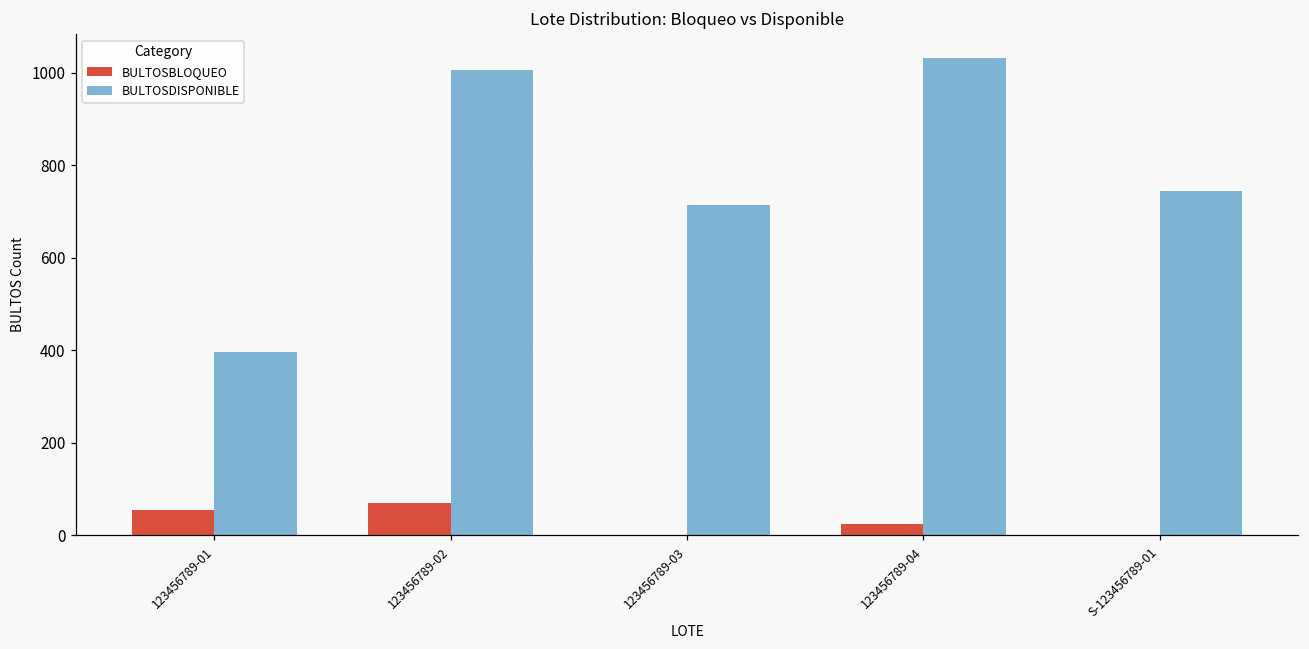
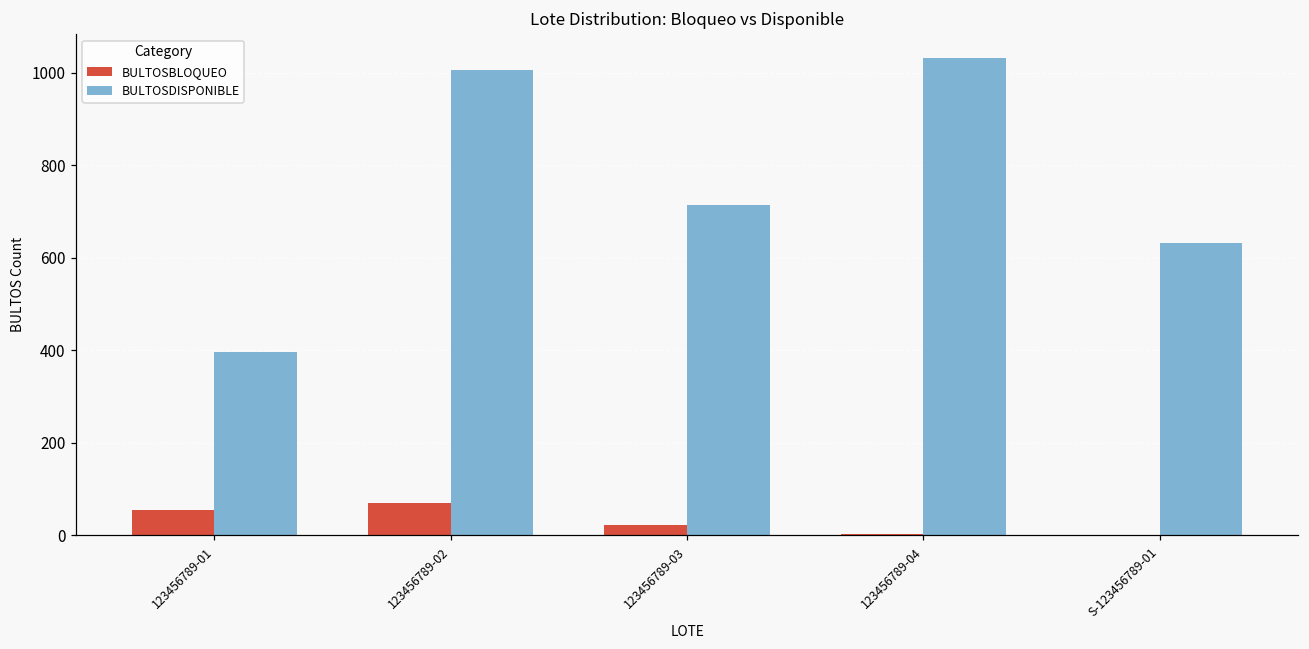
  {
    "BULTOSBLOQUEO": {
      "123456789-01": 60,
      "123456789-02": 70,
-     "123456789-03": 0,
-     "123456789-04": 20,
+     "123456789-03": 20,
+     "123456789-04": 0,
      "S-123456789-01": 0
    },
    "BULTOSDISPONIBLE": {
      "123456789-01": 400,
      "123456789-02": 1010,
      "123456789-03": 710,
      "123456789-04": 1030,
-     "S-123456789-01": 750
+     "S-123456789-01": 630
    }
  }
